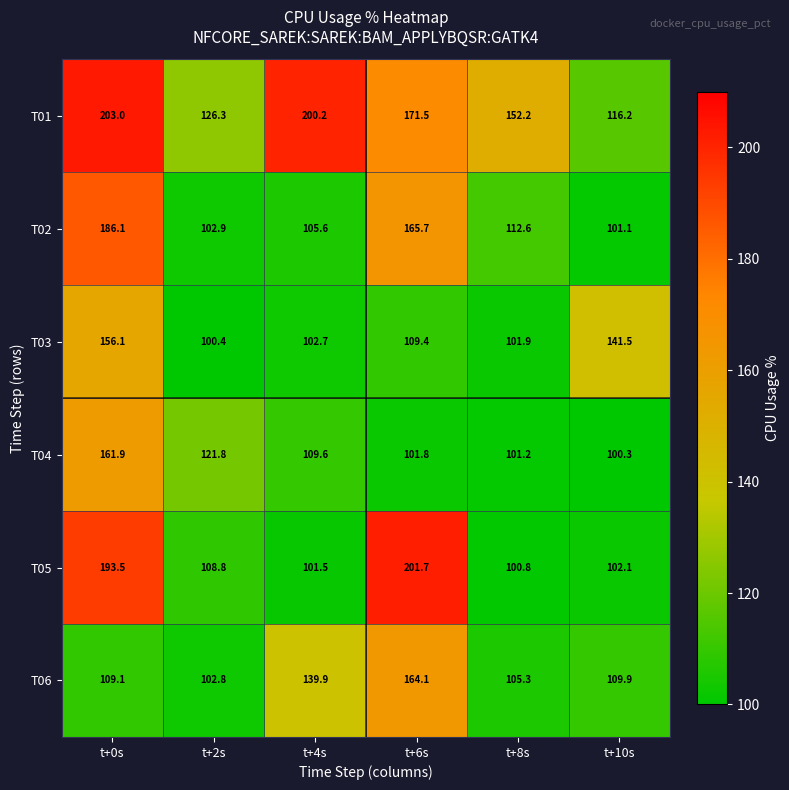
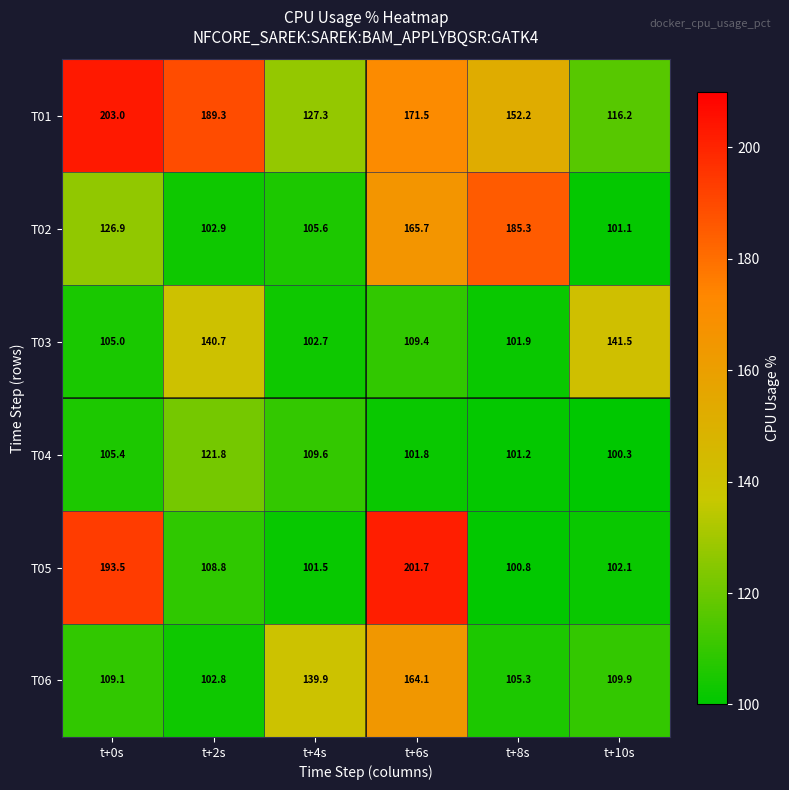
  {
    "T01": {
      "t+0s": 203.0,
-     "t+2s": 126.3,
-     "t+4s": 200.2,
+     "t+2s": 189.3,
+     "t+4s": 127.3,
      "t+6s": 171.5,
      "t+8s": 152.2,
      "t+10s": 116.2
    },
    "T02": {
-     "t+0s": 186.1,
+     "t+0s": 126.9,
      "t+2s": 102.9,
      "t+4s": 105.6,
      "t+6s": 165.7,
-     "t+8s": 112.6,
+     "t+8s": 185.3,
      "t+10s": 101.1
    },
    "T03": {
-     "t+0s": 156.1,
-     "t+2s": 100.4,
+     "t+0s": 105.0,
+     "t+2s": 140.7,
      "t+4s": 102.7,
      "t+6s": 109.4,
      "t+8s": 101.9,
      "t+10s": 141.5
    },
    "T04": {
-     "t+0s": 161.9,
+     "t+0s": 105.4,
      "t+2s": 121.8,
      "t+4s": 109.6,
      "t+6s": 101.8,
      "t+8s": 101.2,
      "t+10s": 100.3
    },
    "T05": {
      "t+0s": 193.5,
      "t+2s": 108.8,
      "t+4s": 101.5,
      "t+6s": 201.7,
      "t+8s": 100.8,
      "t+10s": 102.1
    },
    "T06": {
      "t+0s": 109.1,
      "t+2s": 102.8,
      "t+4s": 139.9,
      "t+6s": 164.1,
      "t+8s": 105.3,
      "t+10s": 109.9
    }
  }
